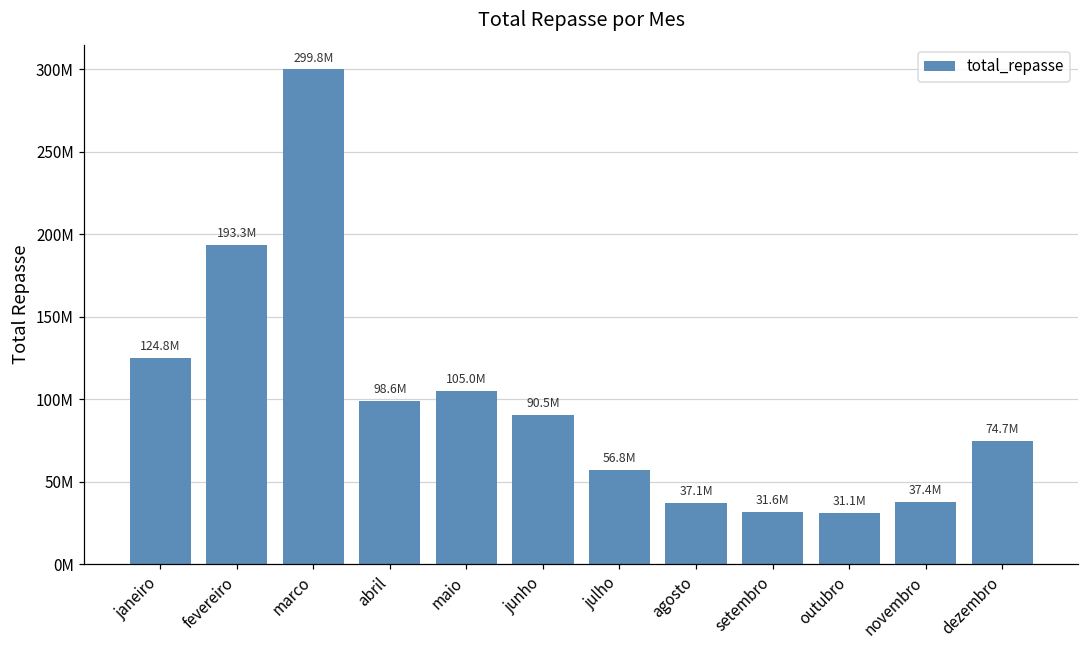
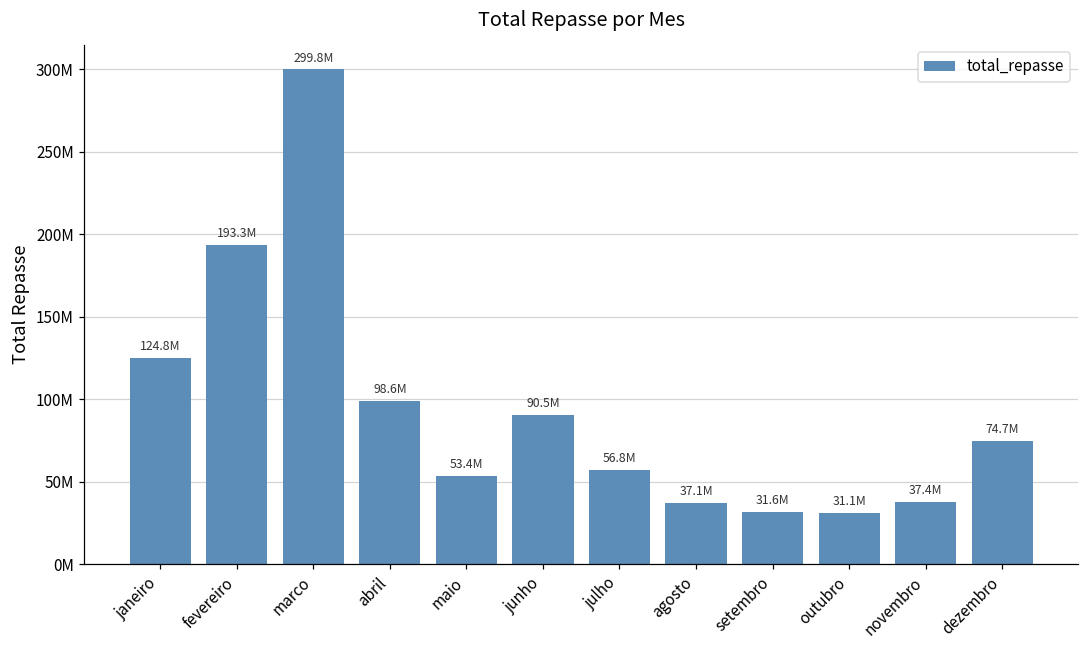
  {
    "janeiro": "124.8M",
    "fevereiro": "193.3M",
    "marco": "299.8M",
    "abril": "98.6M",
-   "maio": "105.0M",
+   "maio": "53.4M",
    "junho": "90.5M",
    "julho": "56.8M",
    "agosto": "37.1M",
    "setembro": "31.6M",
    "outubro": "31.1M",
    "novembro": "37.4M",
    "dezembro": "74.7M"
  }
